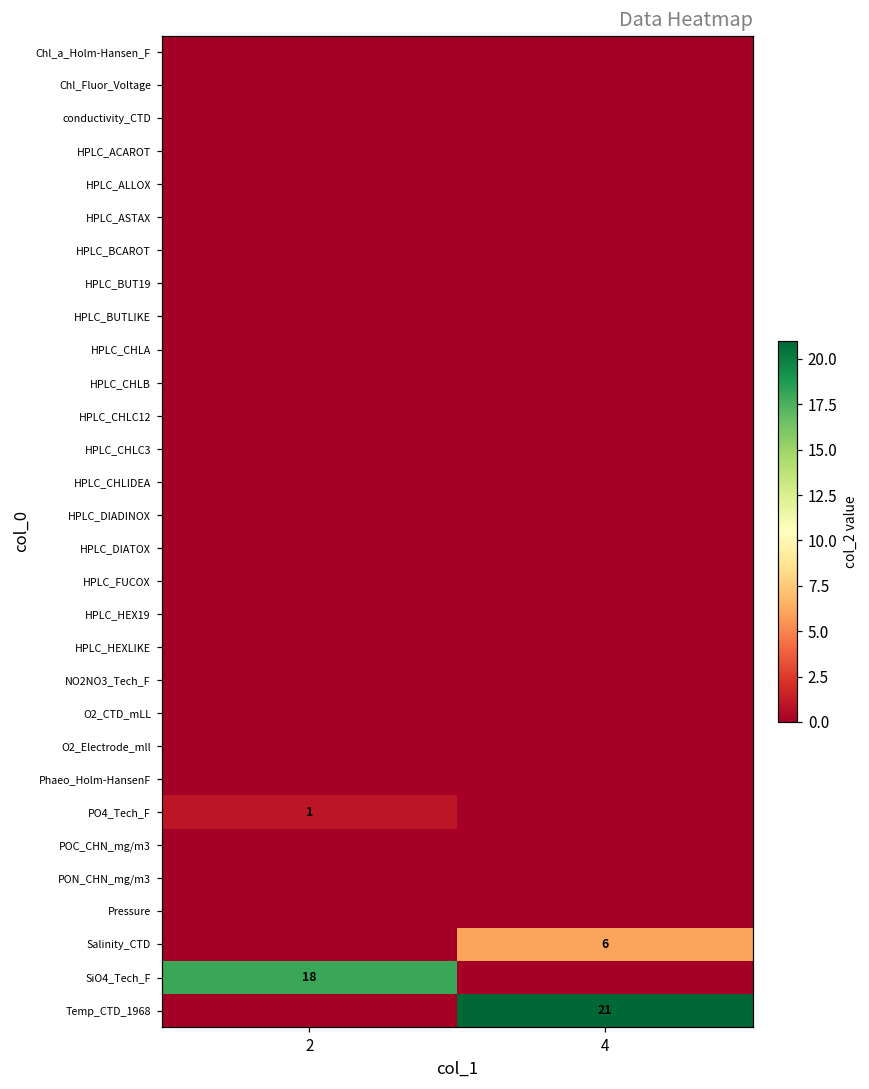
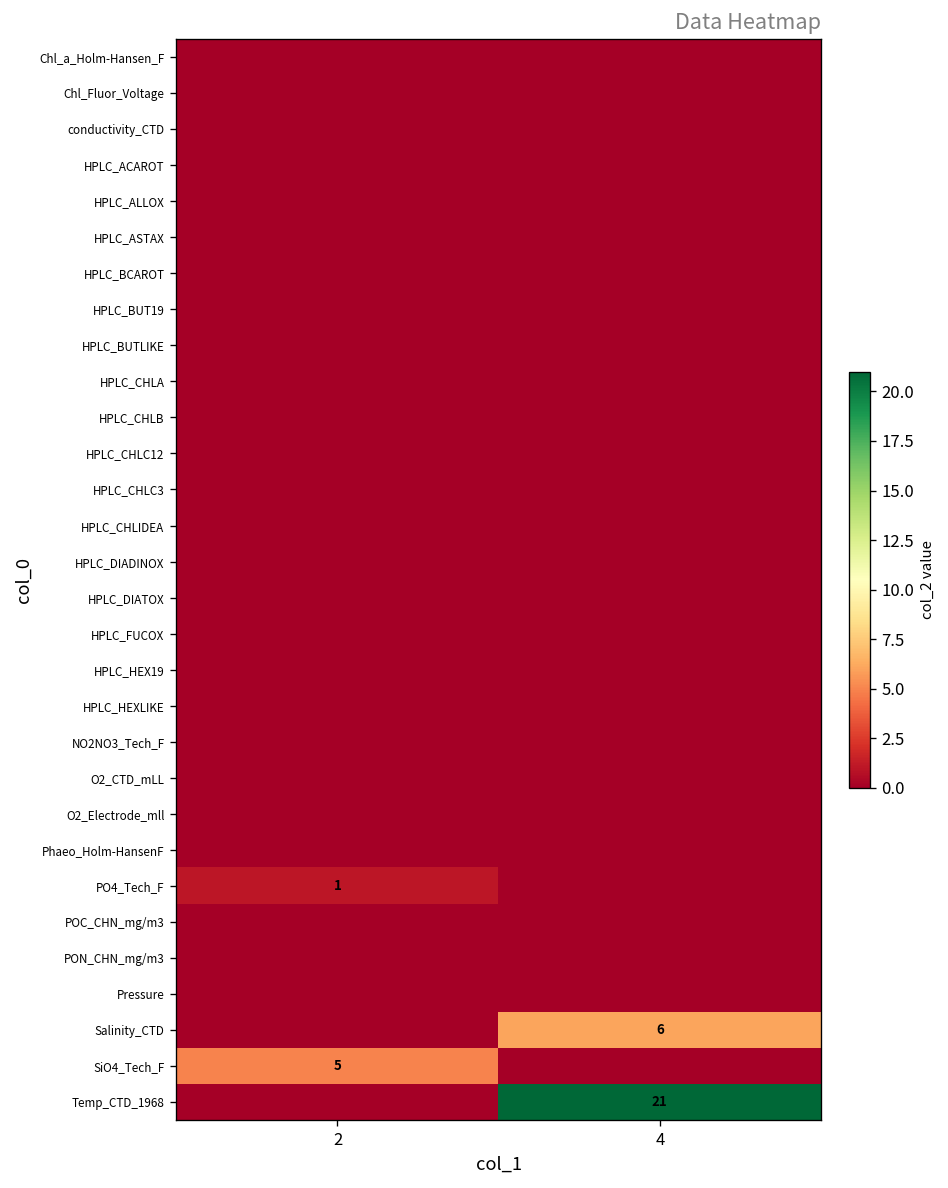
  {
    "PO4_Tech_F": {
      "2": 1
    },
    "Salinity_CTD": {
      "4": 6
    },
    "SiO4_Tech_F": {
-     "2": 18
+     "2": 5
    },
    "Temp_CTD_1968": {
      "4": 21
    }
  }
